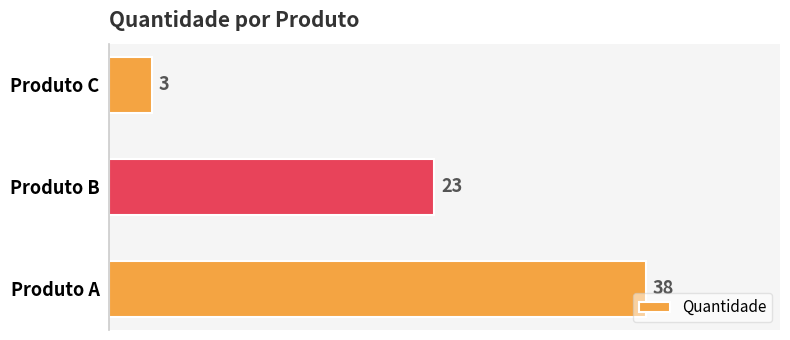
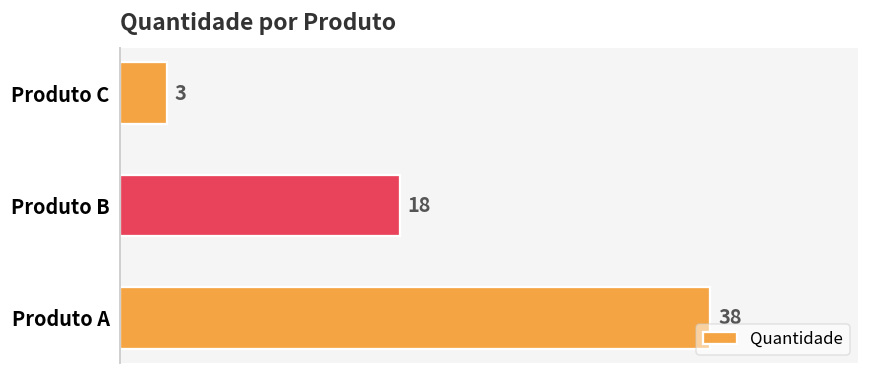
  {
    "Produto C": 3,
-   "Produto B": 23
+   "Produto B": 18
  }
